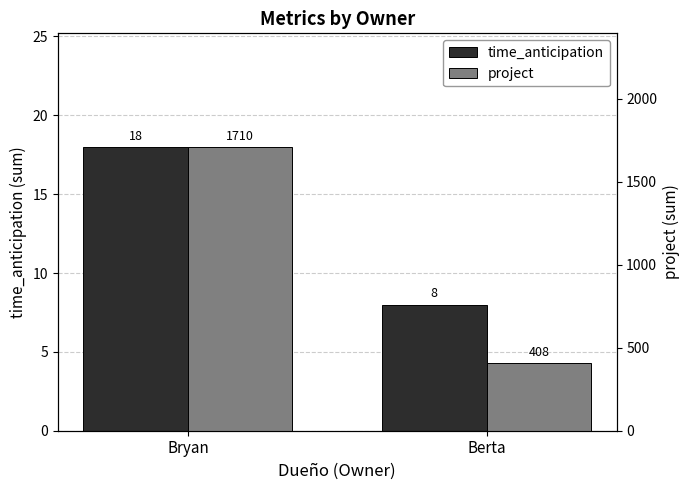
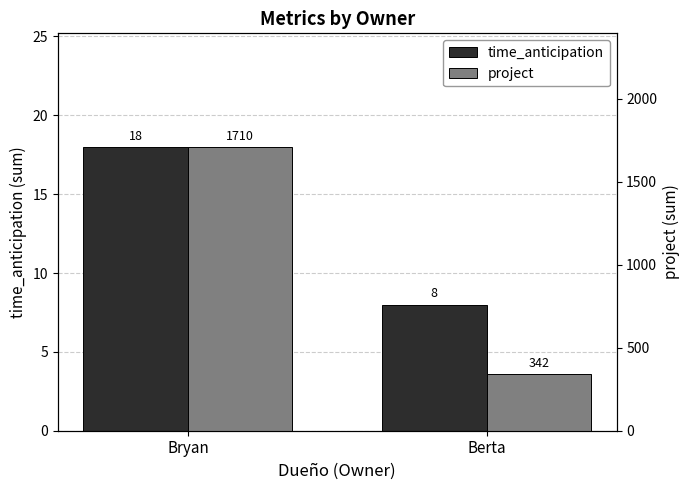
  {
    "time_anticipation": {
      "Bryan": 18,
      "Berta": 8
    },
    "project": {
      "Bryan": 1710,
-     "Berta": 408
+     "Berta": 342
    }
  }
